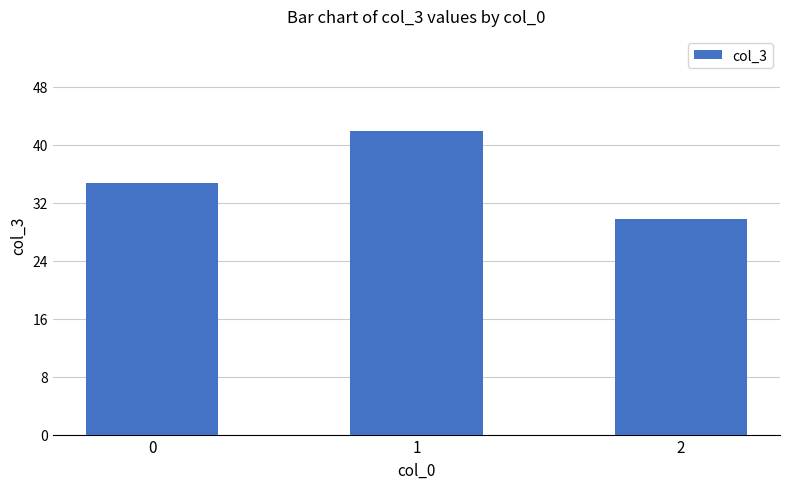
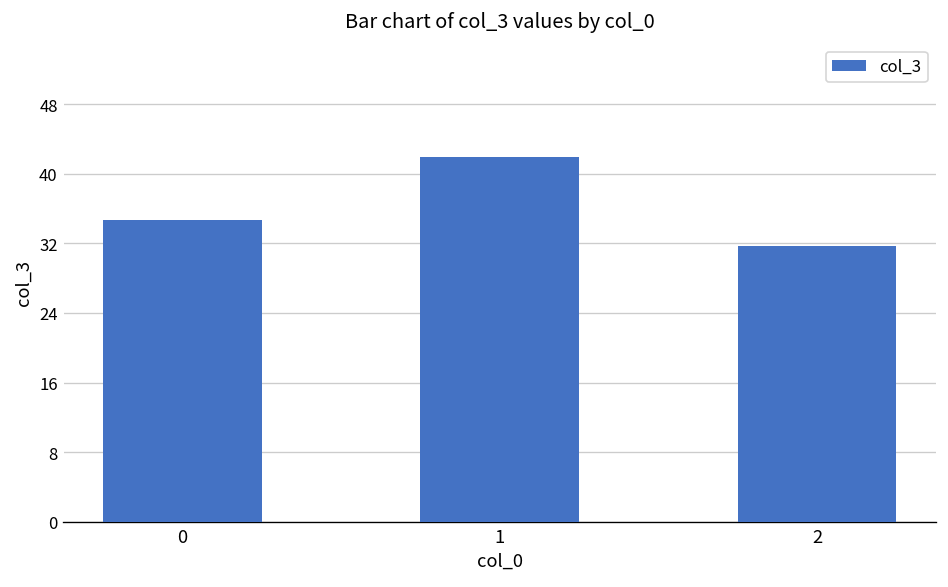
  {
    "0": 35,
    "1": 42,
-   "2": 30
+   "2": 32
  }
